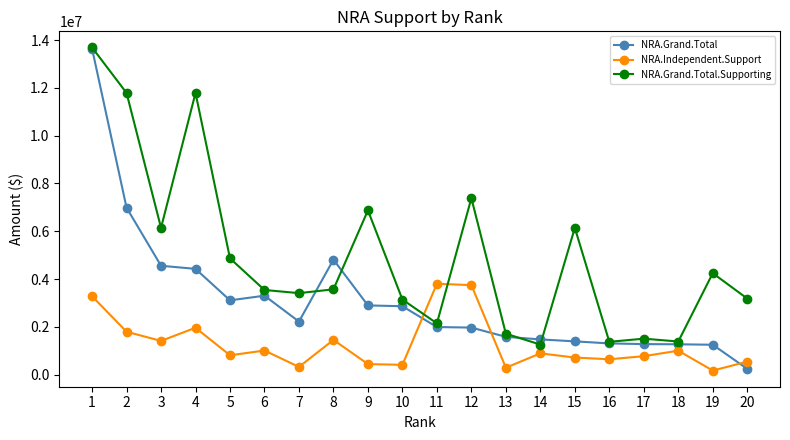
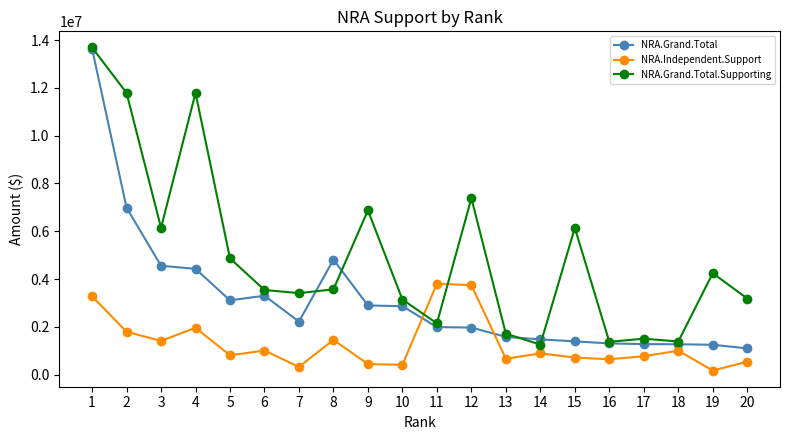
  {
    "NRA.Grand.Total": {
      "2": 7000000,
      "3": 4600000,
      "4": 4400000,
      "5": 3100000,
      "6": 3300000,
      "7": 2200000,
      "8": 4800000,
      "9": 2900000,
      "10": 2900000,
      "11": 2000000,
      "12": 2000000,
      "13": 1600000,
      "14": 1500000,
      "15": 1400000,
      "17": 1300000,
      "18": 1300000,
      "19": 1200000,
-     "20": 200000
+     "20": 1100000
    },
    "NRA.Independent.Support": {
      "1": 3300000,
      "2": 1800000,
      "3": 1400000,
      "4": 2000000,
      "5": 800000,
      "6": 1000000,
      "7": 300000,
      "8": 1500000,
      "9": 400000,
      "10": 400000,
      "11": 3800000,
      "12": 3700000,
-     "13": 300000,
+     "13": 700000,
      "14": 900000,
      "15": 700000,
      "16": 600000,
      "17": 800000,
      "18": 1000000,
      "19": 200000,
      "20": 500000
    },
    "NRA.Grand.Total.Supporting": {
      "2": 11800000,
      "3": 6100000,
      "4": 11800000,
      "5": 4900000,
      "6": 3500000,
      "7": 3400000,
      "8": 3600000,
      "9": 6900000,
      "10": 3100000,
      "11": 2100000,
      "12": 7400000,
      "13": 1700000,
      "14": 1300000,
      "15": 6100000,
      "17": 1500000,
      "18": 1400000,
      "19": 4200000,
      "20": 3200000
    }
  }
